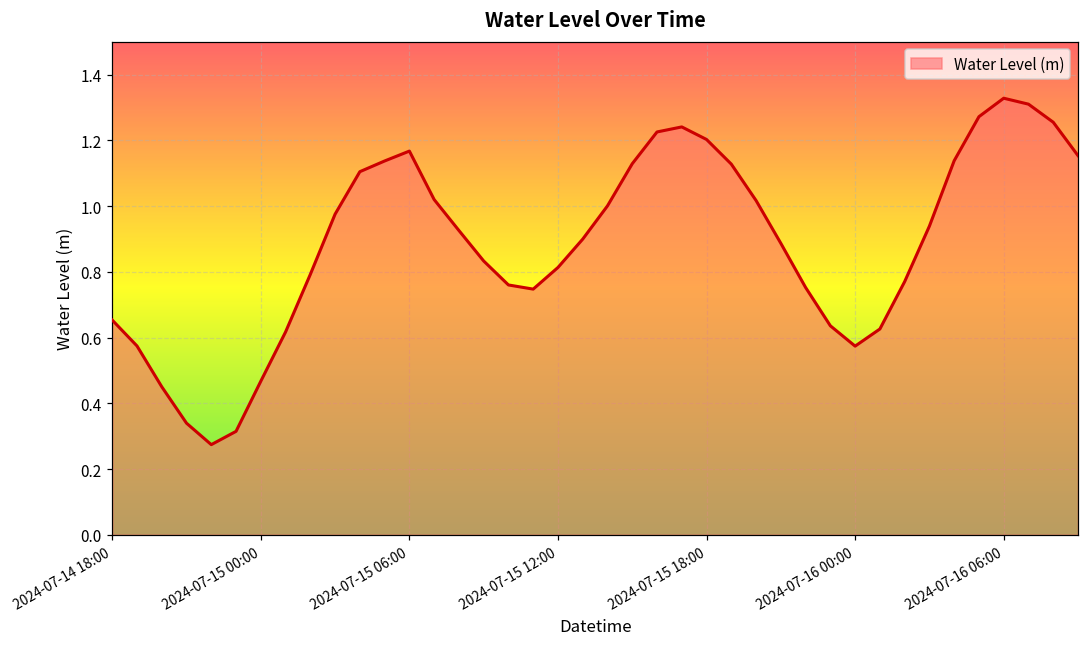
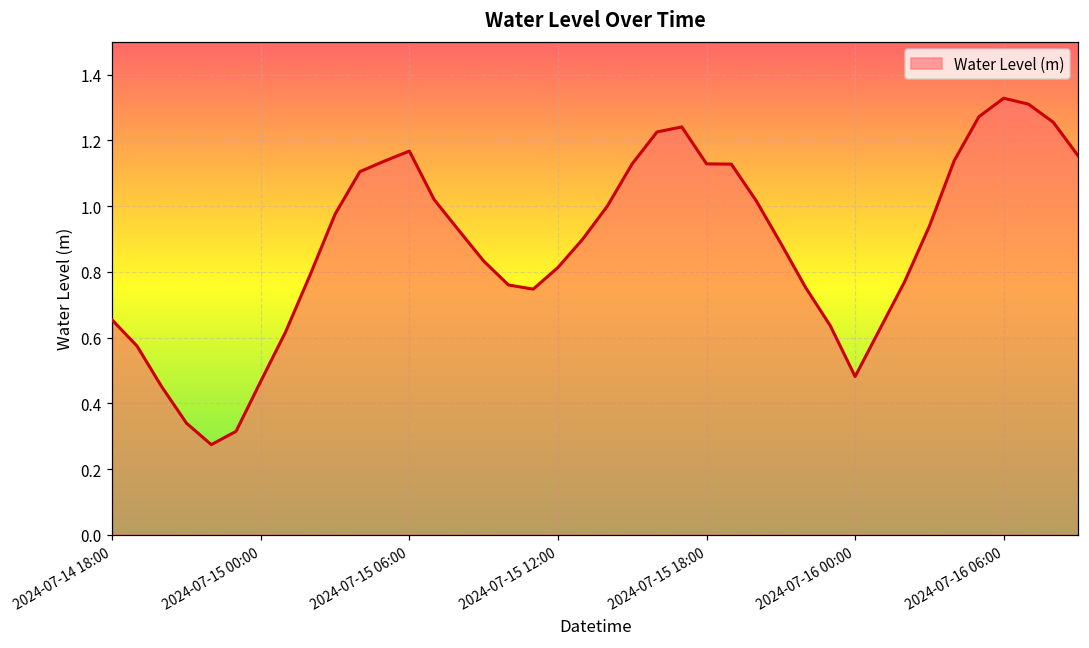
  {
    "2024-07-14 18:00": 0.65,
    "2024-07-15 00:00": 0.47,
    "2024-07-15 06:00": 1.17,
    "2024-07-15 12:00": 0.81,
-   "2024-07-15 18:00": 1.20,
-   "2024-07-16 00:00": 0.57,
+   "2024-07-15 18:00": 1.13,
+   "2024-07-16 00:00": 0.48,
    "2024-07-16 06:00": 1.33
  }
